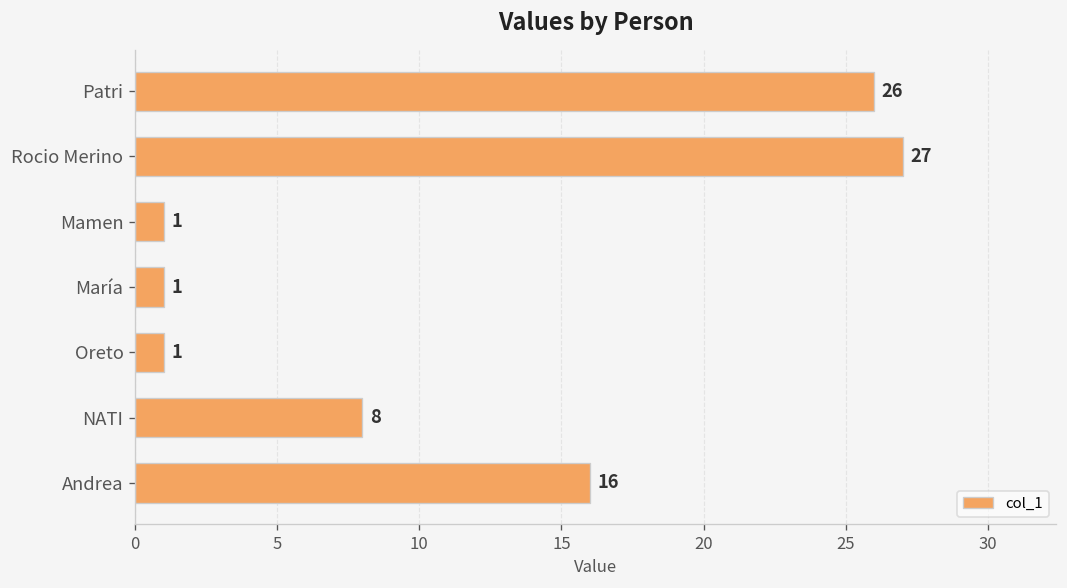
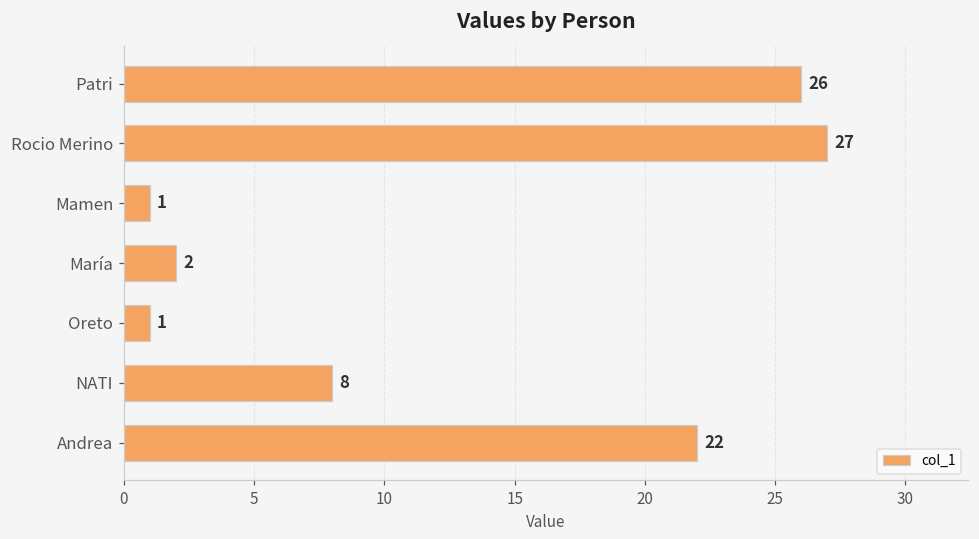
  {
    "Patri": 26,
    "Rocio Merino": 27,
    "Mamen": 1,
-   "María": 1,
+   "María": 2,
    "Oreto": 1,
    "NATI": 8,
-   "Andrea": 16
+   "Andrea": 22
  }
